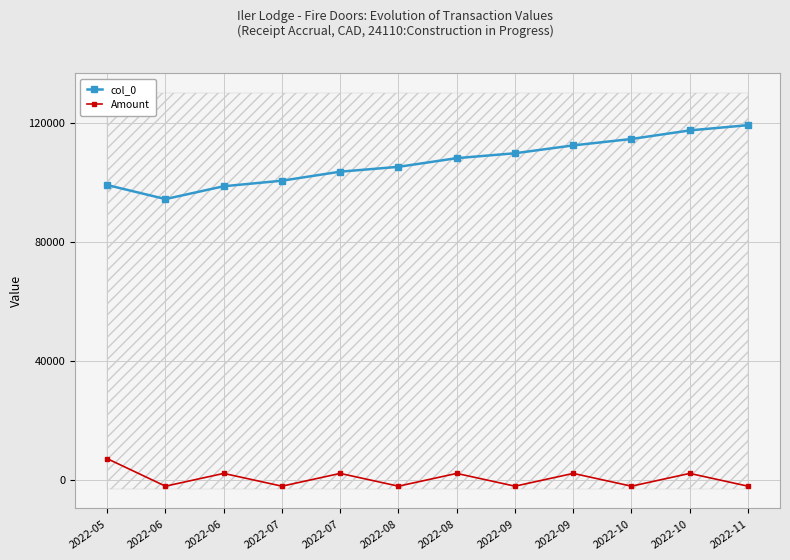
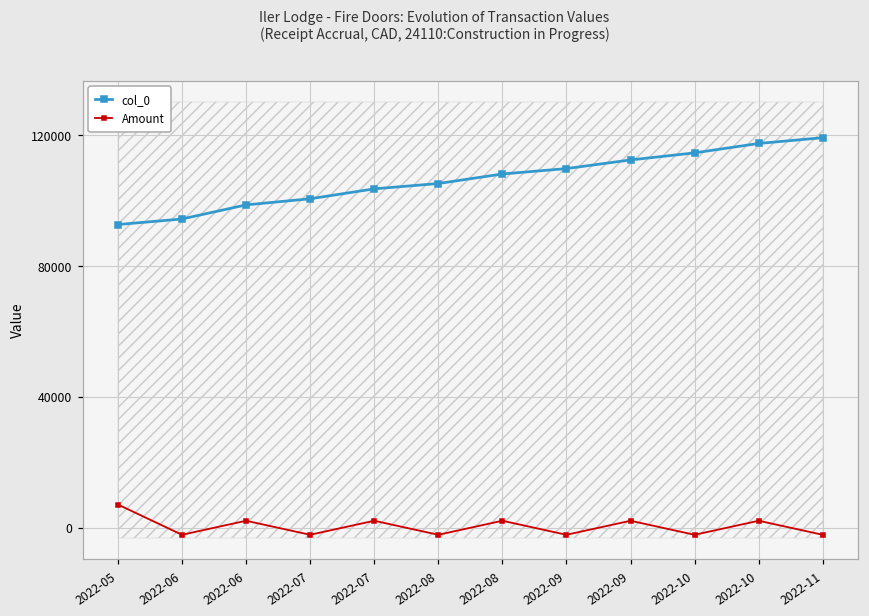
  {
    "col_0": {
-     "2022-05": 99000,
+     "2022-05": 93000,
      "2022-11": 119000
    },
    "Amount": {
      "2022-05": 7000,
      "2022-11": -2000
    }
  }
